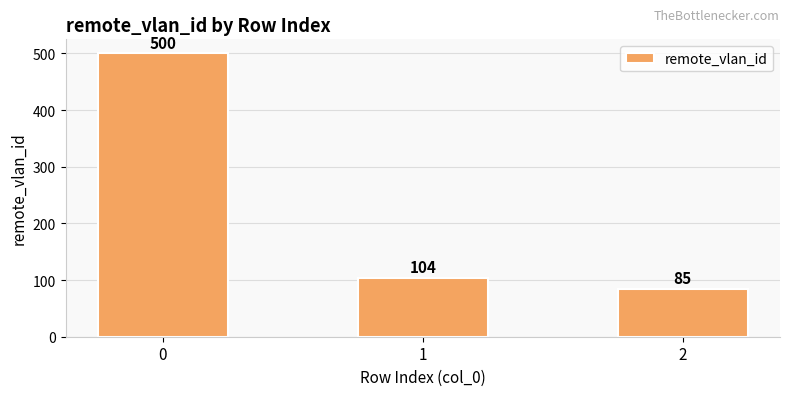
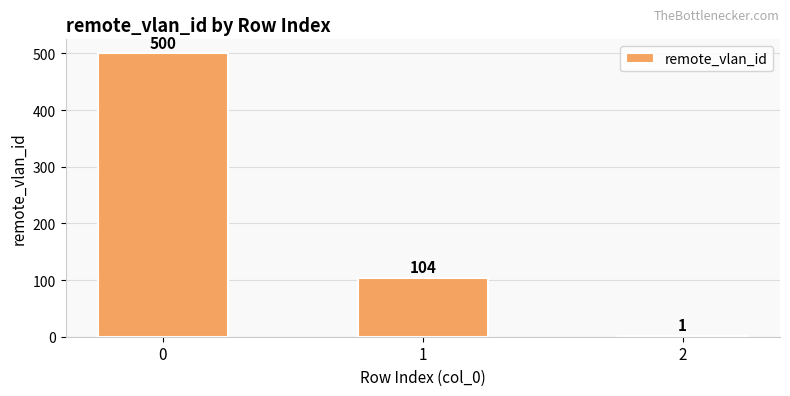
  {
    "0": 500,
    "1": 104,
-   "2": 85
+   "2": 1
  }
